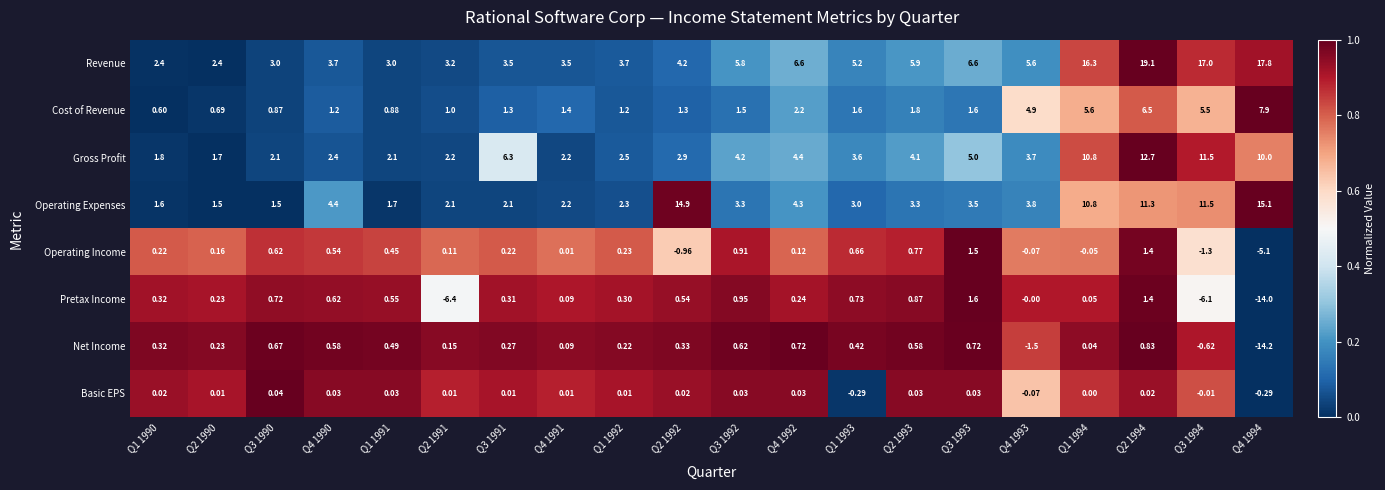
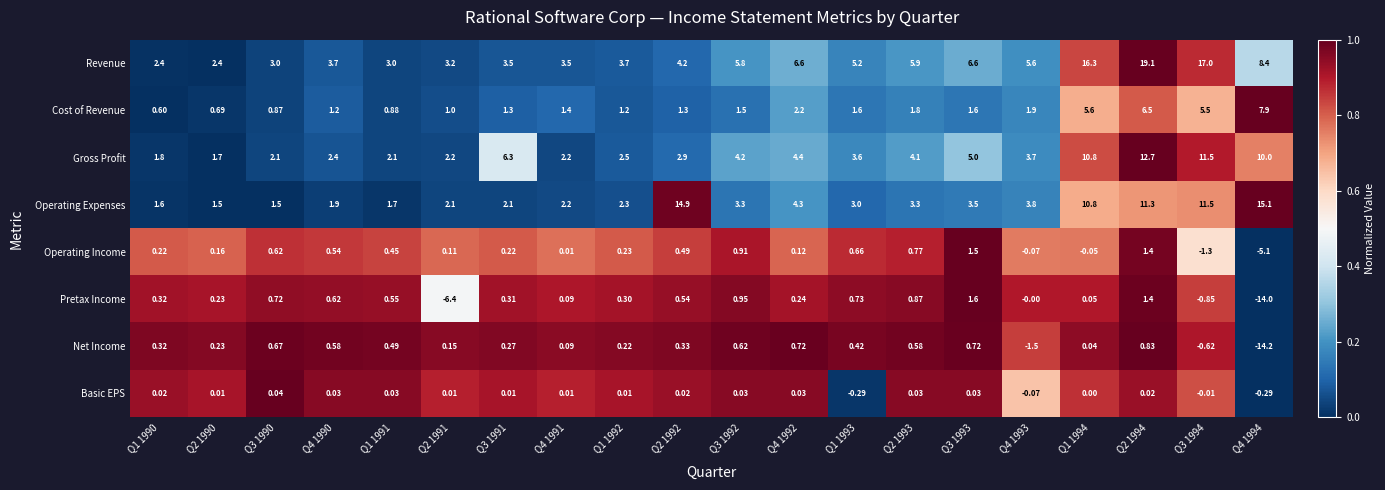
  {
    "Revenue": {
      "Q1 1990": 2.4,
      "Q2 1990": 2.4,
      "Q3 1990": 3.0,
      "Q4 1990": 3.7,
      "Q1 1991": 3.0,
      "Q2 1991": 3.2,
      "Q3 1991": 3.5,
      "Q4 1991": 3.5,
      "Q1 1992": 3.7,
      "Q2 1992": 4.2,
      "Q3 1992": 5.8,
      "Q4 1992": 6.6,
      "Q1 1993": 5.2,
      "Q2 1993": 5.9,
      "Q3 1993": 6.6,
      "Q4 1993": 5.6,
      "Q1 1994": 16.3,
      "Q2 1994": 19.1,
      "Q3 1994": 17.0,
-     "Q4 1994": 17.8
+     "Q4 1994": 8.4
    },
    "Cost of Revenue": {
      "Q1 1990": 0.60,
      "Q2 1990": 0.69,
      "Q3 1990": 0.87,
      "Q4 1990": 1.2,
      "Q1 1991": 0.88,
      "Q2 1991": 1.0,
      "Q3 1991": 1.3,
      "Q4 1991": 1.4,
      "Q1 1992": 1.2,
      "Q2 1992": 1.3,
      "Q3 1992": 1.5,
      "Q4 1992": 2.2,
      "Q1 1993": 1.6,
      "Q2 1993": 1.8,
      "Q3 1993": 1.6,
-     "Q4 1993": 4.9,
+     "Q4 1993": 1.9,
      "Q1 1994": 5.6,
      "Q2 1994": 6.5,
      "Q3 1994": 5.5,
      "Q4 1994": 7.9
    },
    "Gross Profit": {
      "Q1 1990": 1.8,
      "Q2 1990": 1.7,
      "Q3 1990": 2.1,
      "Q4 1990": 2.4,
      "Q1 1991": 2.1,
      "Q2 1991": 2.2,
      "Q3 1991": 6.3,
      "Q4 1991": 2.2,
      "Q1 1992": 2.5,
      "Q2 1992": 2.9,
      "Q3 1992": 4.2,
      "Q4 1992": 4.4,
      "Q1 1993": 3.6,
      "Q2 1993": 4.1,
      "Q3 1993": 5.0,
      "Q4 1993": 3.7,
      "Q1 1994": 10.8,
      "Q2 1994": 12.7,
      "Q3 1994": 11.5,
      "Q4 1994": 10.0
    },
    "Operating Expenses": {
      "Q1 1990": 1.6,
      "Q2 1990": 1.5,
      "Q3 1990": 1.5,
-     "Q4 1990": 4.4,
+     "Q4 1990": 1.9,
      "Q1 1991": 1.7,
      "Q2 1991": 2.1,
      "Q3 1991": 2.1,
      "Q4 1991": 2.2,
      "Q1 1992": 2.3,
      "Q2 1992": 14.9,
      "Q3 1992": 3.3,
      "Q4 1992": 4.3,
      "Q1 1993": 3.0,
      "Q2 1993": 3.3,
      "Q3 1993": 3.5,
      "Q4 1993": 3.8,
      "Q1 1994": 10.8,
      "Q2 1994": 11.3,
      "Q3 1994": 11.5,
      "Q4 1994": 15.1
    },
    "Operating Income": {
      "Q1 1990": 0.22,
      "Q2 1990": 0.16,
      "Q3 1990": 0.62,
      "Q4 1990": 0.54,
      "Q1 1991": 0.45,
      "Q2 1991": 0.11,
      "Q3 1991": 0.22,
      "Q4 1991": 0.01,
      "Q1 1992": 0.23,
-     "Q2 1992": -0.96,
+     "Q2 1992": 0.49,
      "Q3 1992": 0.91,
      "Q4 1992": 0.12,
      "Q1 1993": 0.66,
      "Q2 1993": 0.77,
      "Q3 1993": 1.5,
      "Q4 1993": -0.07,
      "Q1 1994": -0.05,
      "Q2 1994": 1.4,
      "Q3 1994": -1.3,
      "Q4 1994": -5.1
    },
    "Pretax Income": {
      "Q1 1990": 0.32,
      "Q2 1990": 0.23,
      "Q3 1990": 0.72,
      "Q4 1990": 0.62,
      "Q1 1991": 0.55,
      "Q2 1991": -6.4,
      "Q3 1991": 0.31,
      "Q4 1991": 0.09,
      "Q1 1992": 0.30,
      "Q2 1992": 0.54,
      "Q3 1992": 0.95,
      "Q4 1992": 0.24,
      "Q1 1993": 0.73,
      "Q2 1993": 0.87,
      "Q3 1993": 1.6,
      "Q4 1993": -0.00,
      "Q1 1994": 0.05,
      "Q2 1994": 1.4,
-     "Q3 1994": -6.1,
+     "Q3 1994": -0.85,
      "Q4 1994": -14.0
    },
    "Net Income": {
      "Q1 1990": 0.32,
      "Q2 1990": 0.23,
      "Q3 1990": 0.67,
      "Q4 1990": 0.58,
      "Q1 1991": 0.49,
      "Q2 1991": 0.15,
      "Q3 1991": 0.27,
      "Q4 1991": 0.09,
      "Q1 1992": 0.22,
      "Q2 1992": 0.33,
      "Q3 1992": 0.62,
      "Q4 1992": 0.72,
      "Q1 1993": 0.42,
      "Q2 1993": 0.58,
      "Q3 1993": 0.72,
      "Q4 1993": -1.5,
      "Q1 1994": 0.04,
      "Q2 1994": 0.83,
      "Q3 1994": -0.62,
      "Q4 1994": -14.2
    },
    "Basic EPS": {
      "Q1 1990": 0.02,
      "Q2 1990": 0.01,
      "Q3 1990": 0.04,
      "Q4 1990": 0.03,
      "Q1 1991": 0.03,
      "Q2 1991": 0.01,
      "Q3 1991": 0.01,
      "Q4 1991": 0.01,
      "Q1 1992": 0.01,
      "Q2 1992": 0.02,
      "Q3 1992": 0.03,
      "Q4 1992": 0.03,
      "Q1 1993": -0.29,
      "Q2 1993": 0.03,
      "Q3 1993": 0.03,
      "Q4 1993": -0.07,
      "Q1 1994": 0.00,
      "Q2 1994": 0.02,
      "Q3 1994": -0.01,
      "Q4 1994": -0.29
    }
  }
